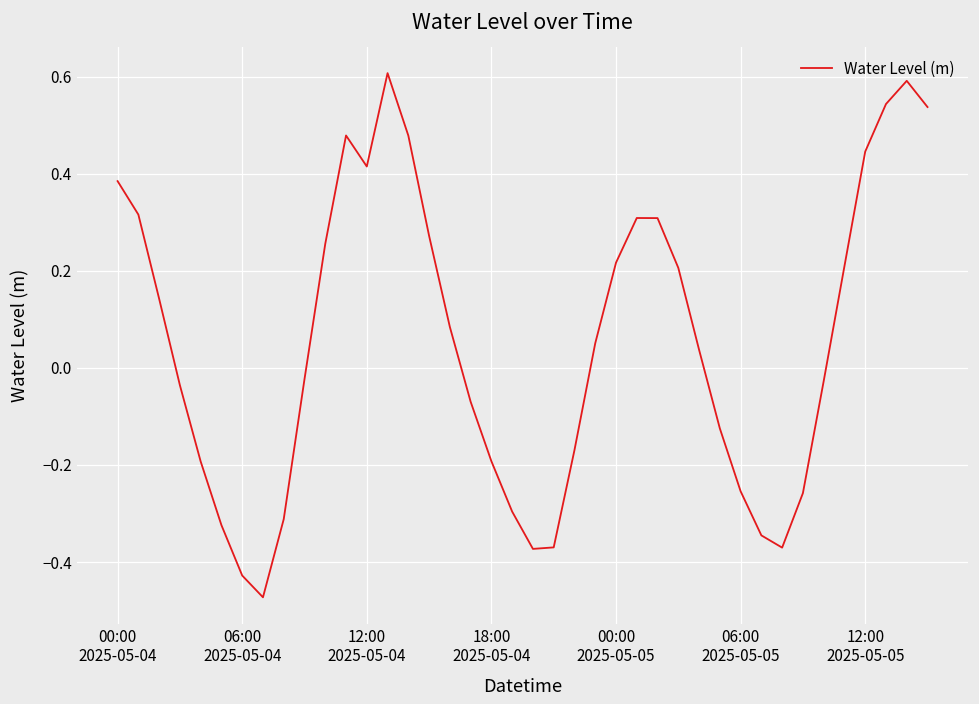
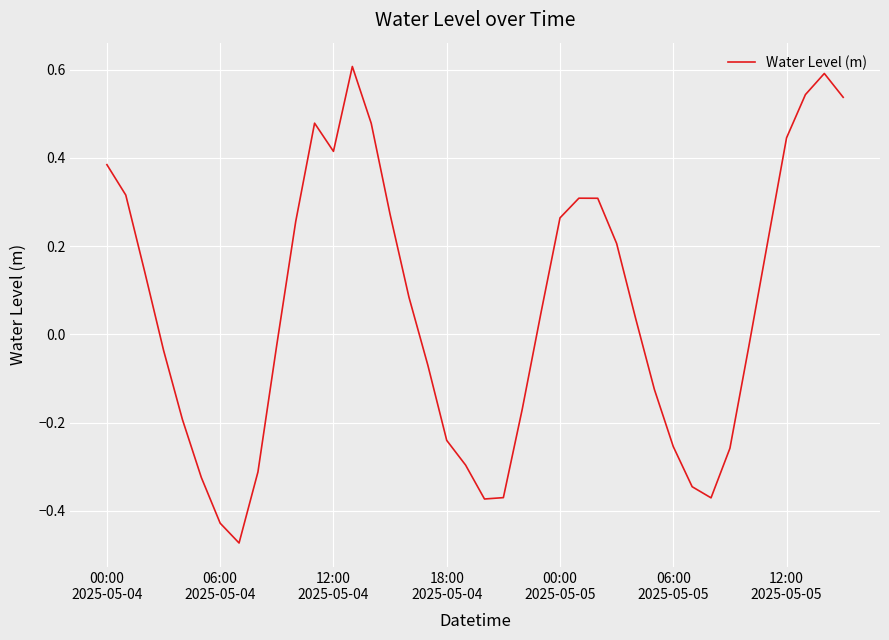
  {
    "00:00 2025-05-04": 0.38,
    "06:00 2025-05-04": -0.43,
    "12:00 2025-05-04": 0.41,
-   "18:00 2025-05-04": -0.19,
-   "00:00 2025-05-05": 0.22,
+   "18:00 2025-05-04": -0.24,
+   "00:00 2025-05-05": 0.26,
    "06:00 2025-05-05": -0.25,
    "12:00 2025-05-05": 0.45
  }
